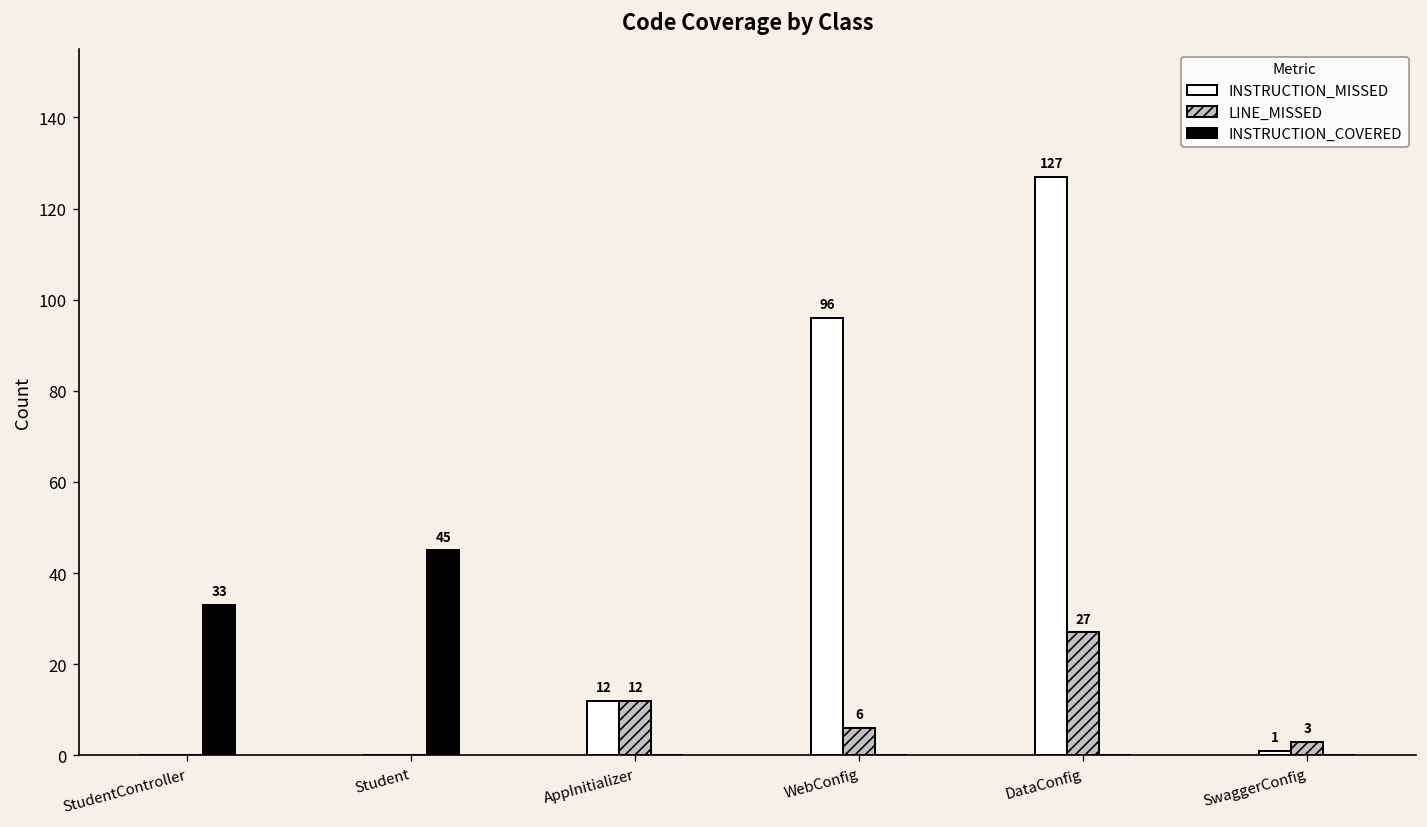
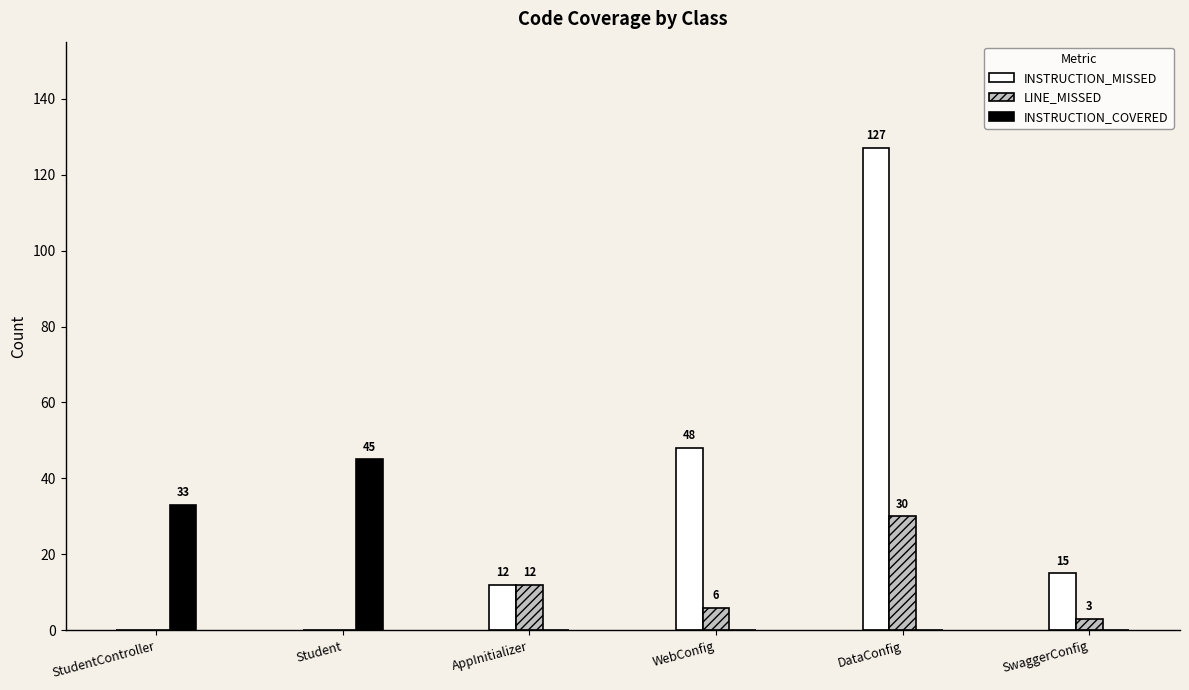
  {
    "INSTRUCTION_MISSED": {
      "AppInitializer": 12,
-     "WebConfig": 96,
+     "WebConfig": 48,
      "DataConfig": 127,
-     "SwaggerConfig": 1
+     "SwaggerConfig": 15
    },
    "LINE_MISSED": {
      "AppInitializer": 12,
      "WebConfig": 6,
-     "DataConfig": 27,
+     "DataConfig": 30,
      "SwaggerConfig": 3
    },
    "INSTRUCTION_COVERED": {
      "StudentController": 33,
      "Student": 45
    }
  }
